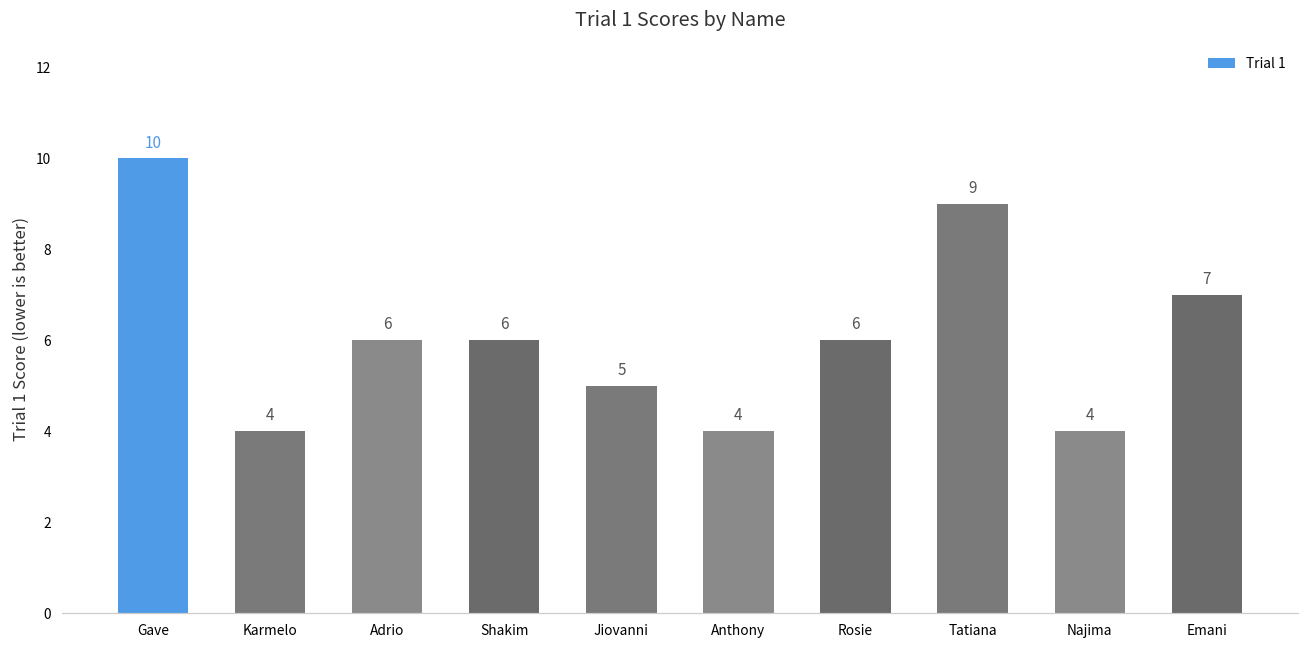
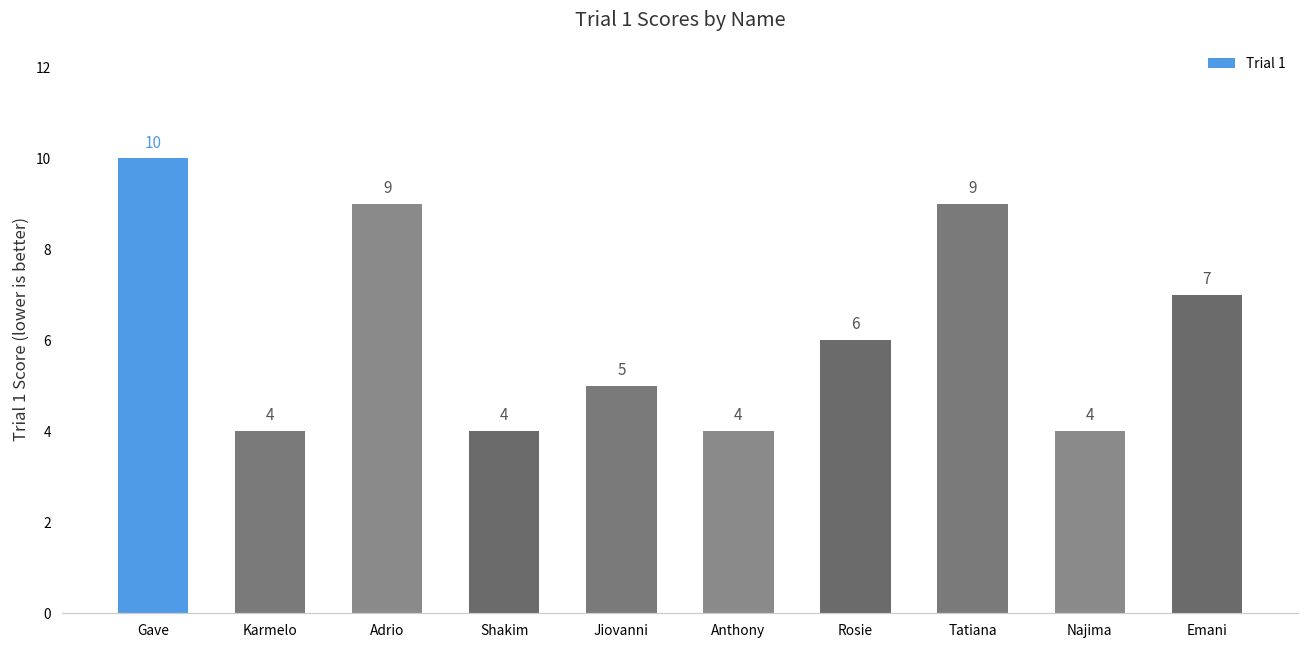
  {
    "Gave": 10,
    "Karmelo": 4,
-   "Adrio": 6,
-   "Shakim": 6,
+   "Adrio": 9,
+   "Shakim": 4,
    "Jiovanni": 5,
    "Anthony": 4,
    "Rosie": 6,
    "Tatiana": 9,
    "Najima": 4,
    "Emani": 7
  }
